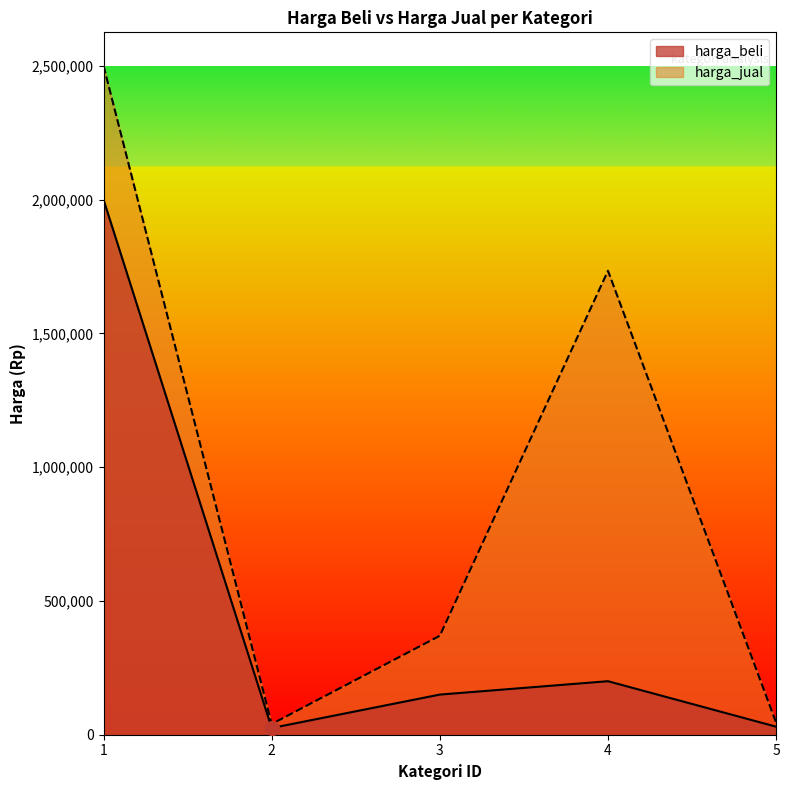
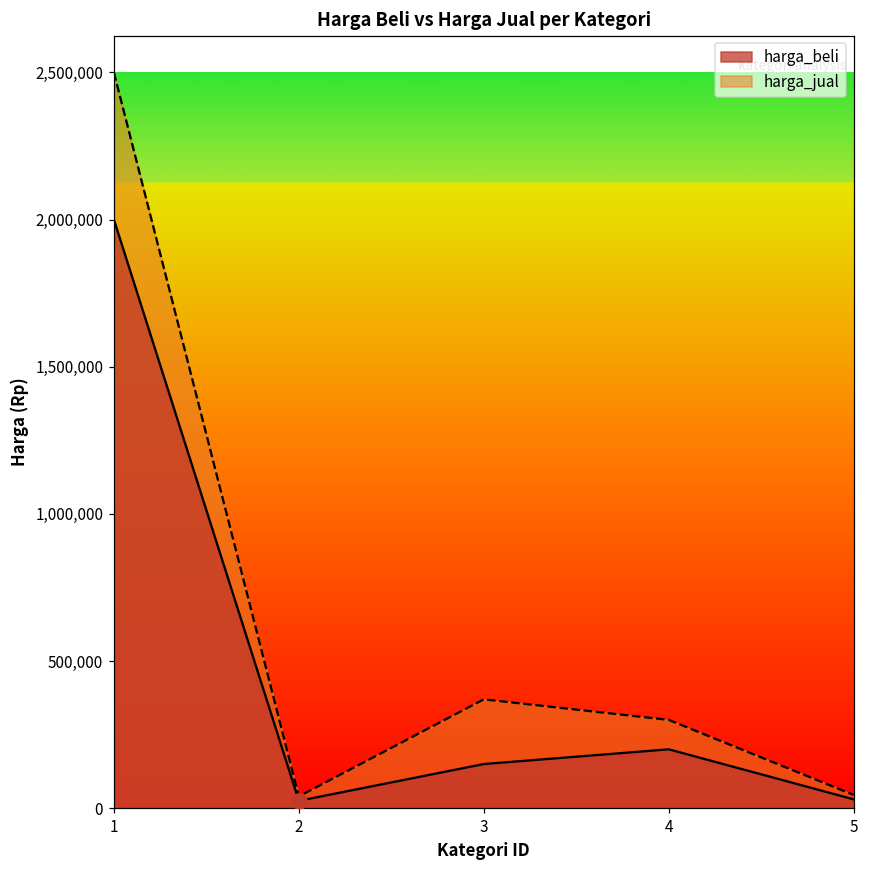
  {
    "harga_jual": {
      "1": "2,500,000",
      "2": "40,000",
      "3": "370,000",
-     "4": "1,730,000",
+     "4": "300,000",
      "5": "50,000"
    }
  }
